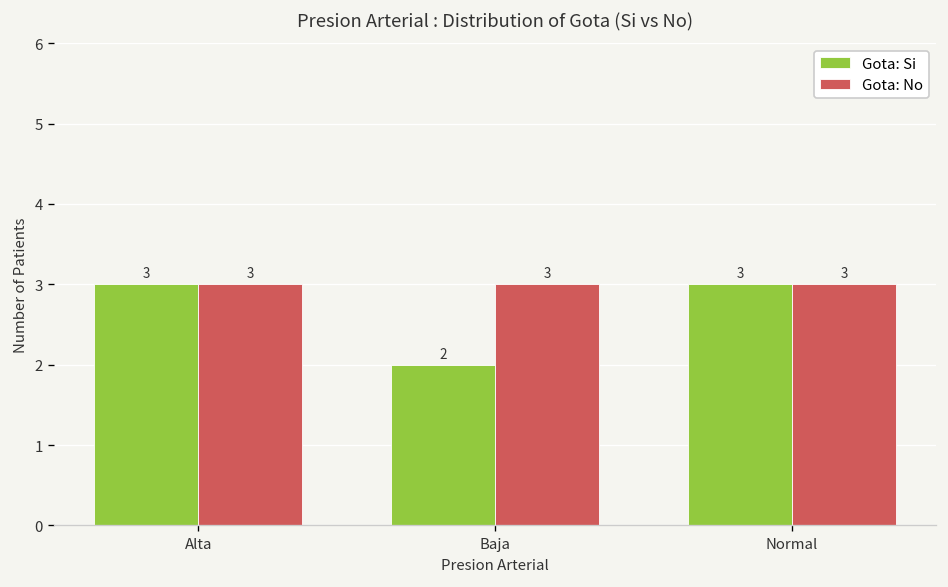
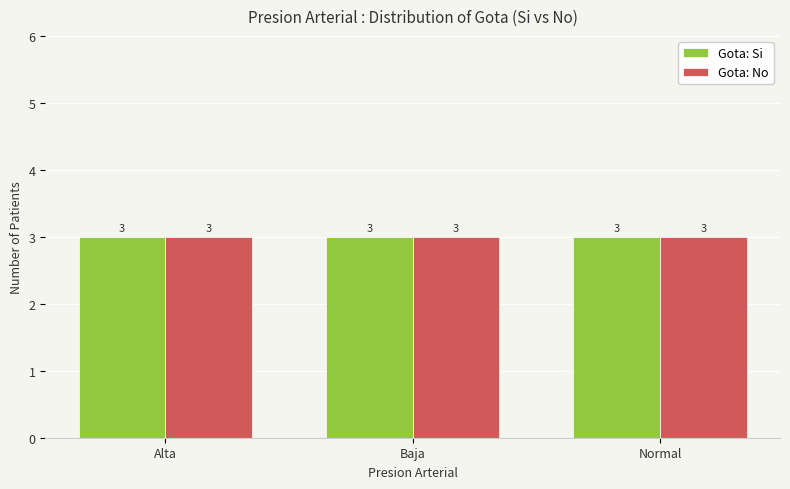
  {
    "Gota: Si": {
      "Alta": 3,
-     "Baja": 2,
+     "Baja": 3,
      "Normal": 3
    },
    "Gota: No": {
      "Alta": 3,
      "Baja": 3,
      "Normal": 3
    }
  }
